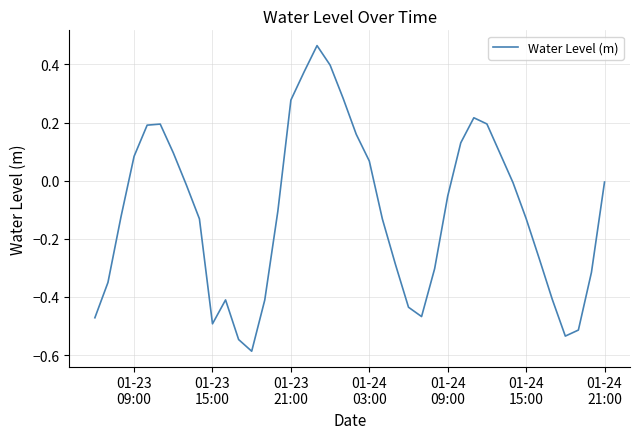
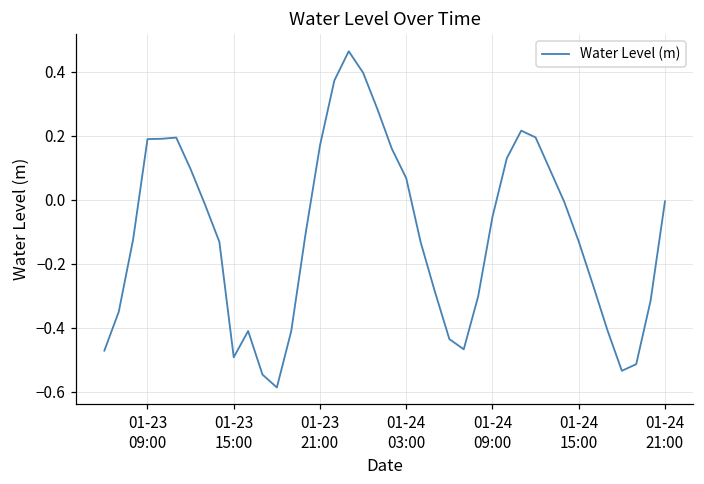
  {
-   "01-23 09:00": 0.08,
+   "01-23 09:00": 0.19,
    "01-23 15:00": -0.49,
-   "01-23 21:00": 0.28,
+   "01-23 21:00": 0.17,
    "01-24 03:00": 0.07,
    "01-24 09:00": -0.05,
    "01-24 15:00": -0.13,
    "01-24 21:00": 0.00
  }
